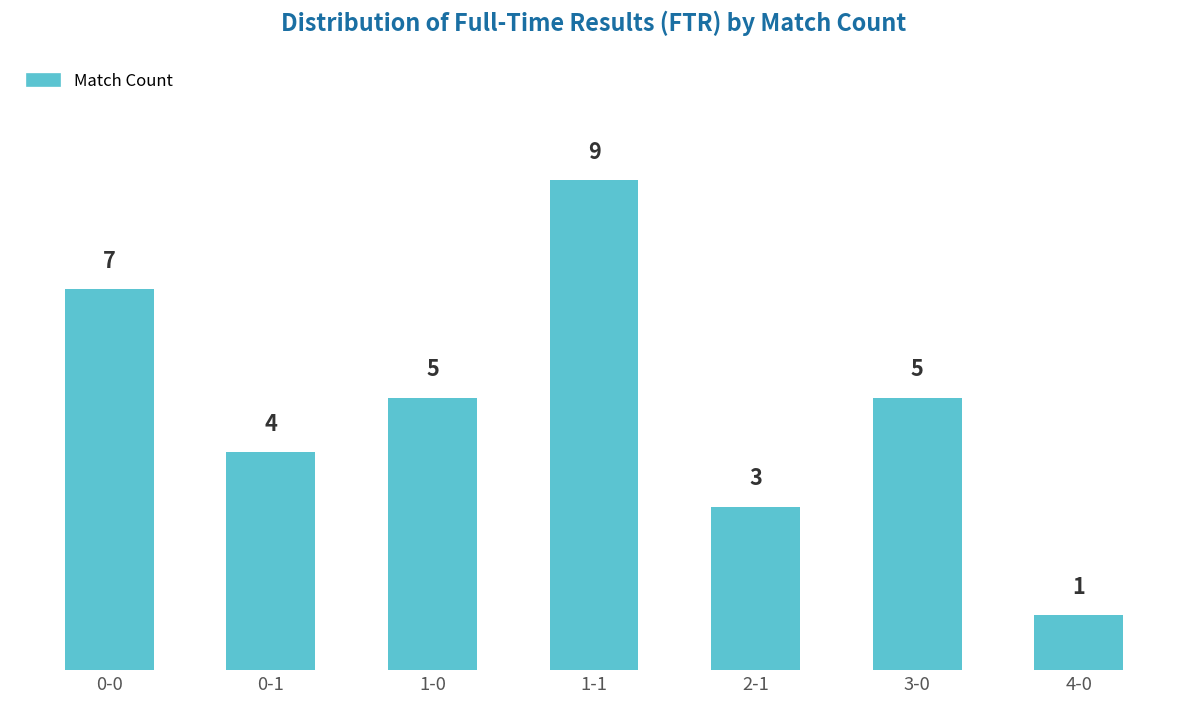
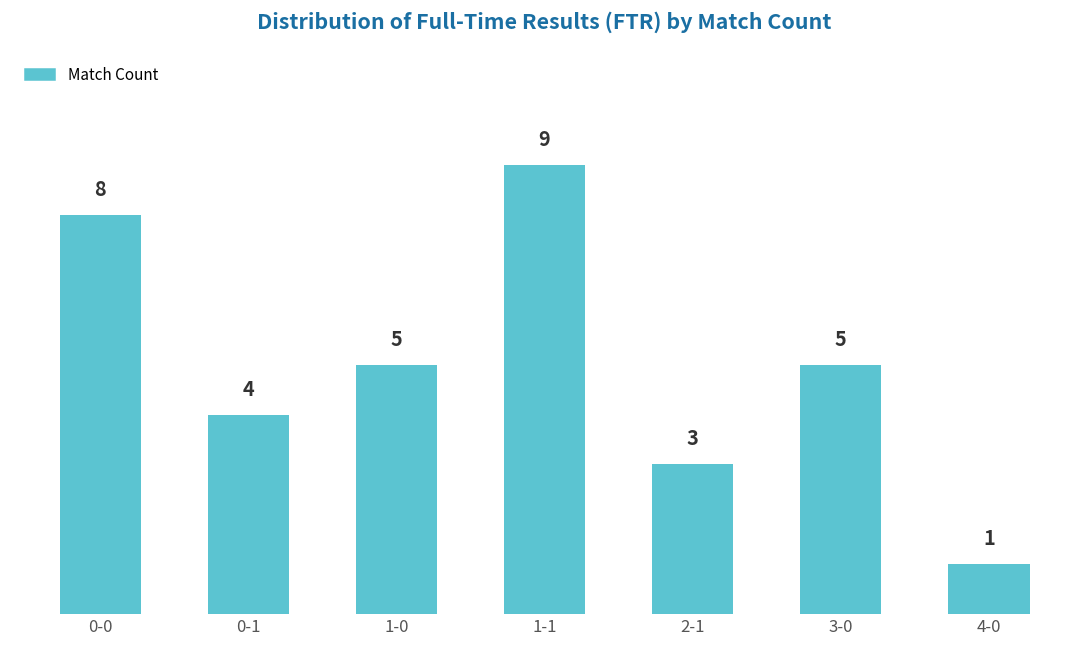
  {
-   "0-0": 7,
+   "0-0": 8,
    "0-1": 4,
    "1-0": 5,
    "1-1": 9,
    "2-1": 3,
    "3-0": 5,
    "4-0": 1
  }
